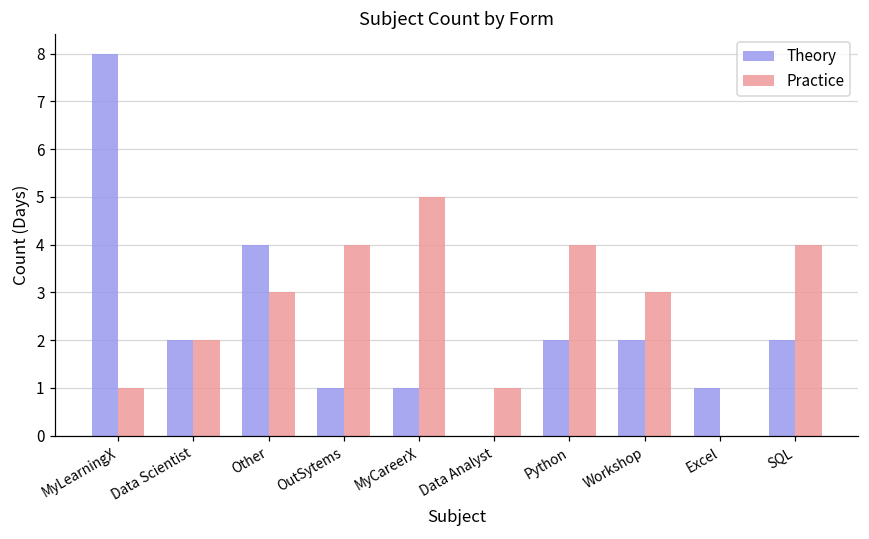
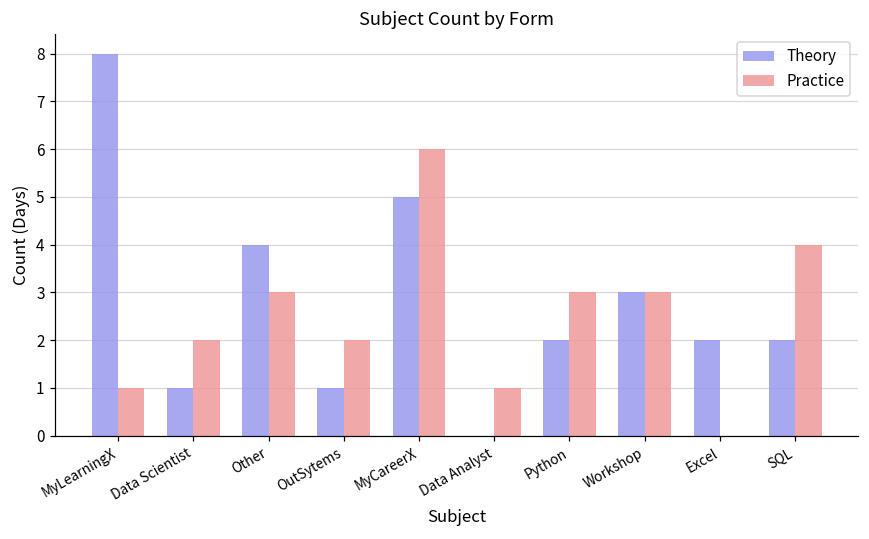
  {
    "Theory": {
      "MyLearningX": 8,
-     "Data Scientist": 2,
+     "Data Scientist": 1,
      "Other": 4,
      "OutSytems": 1,
-     "MyCareerX": 1,
+     "MyCareerX": 5,
      "Data Analyst": 0,
      "Python": 2,
-     "Workshop": 2,
-     "Excel": 1,
+     "Workshop": 3,
+     "Excel": 2,
      "SQL": 2
    },
    "Practice": {
      "MyLearningX": 1,
      "Data Scientist": 2,
      "Other": 3,
-     "OutSytems": 4,
-     "MyCareerX": 5,
+     "OutSytems": 2,
+     "MyCareerX": 6,
      "Data Analyst": 1,
-     "Python": 4,
+     "Python": 3,
      "Workshop": 3,
      "Excel": 0,
      "SQL": 4
    }
  }
